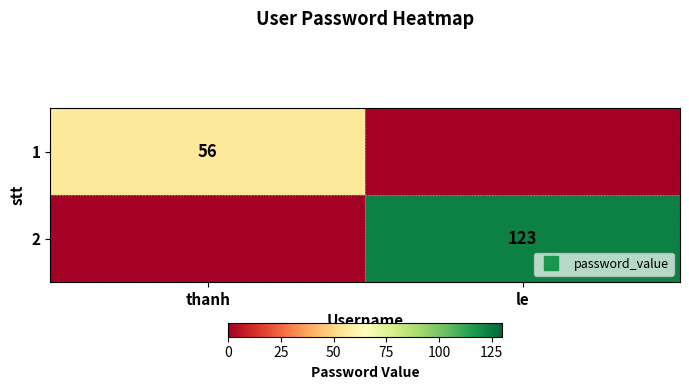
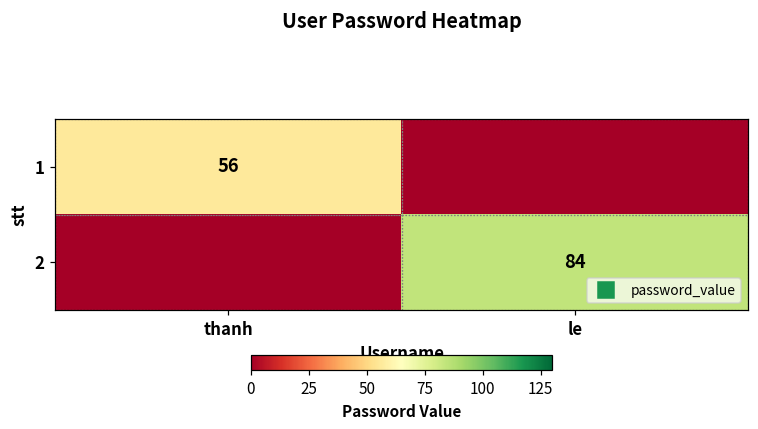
  {
    "1": {
      "thanh": 56
    },
    "2": {
-     "le": 123
+     "le": 84
    }
  }
